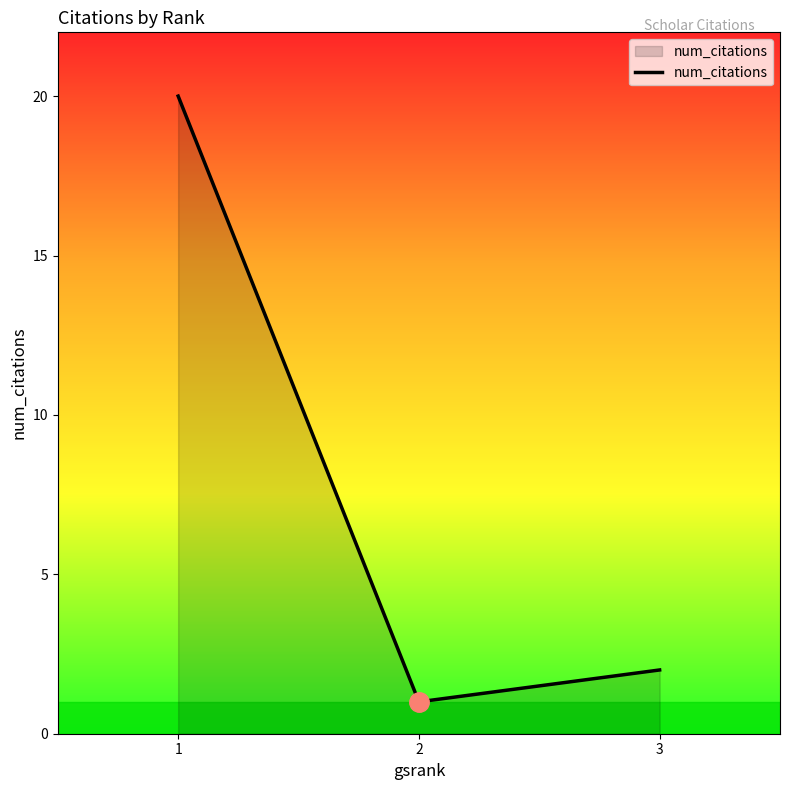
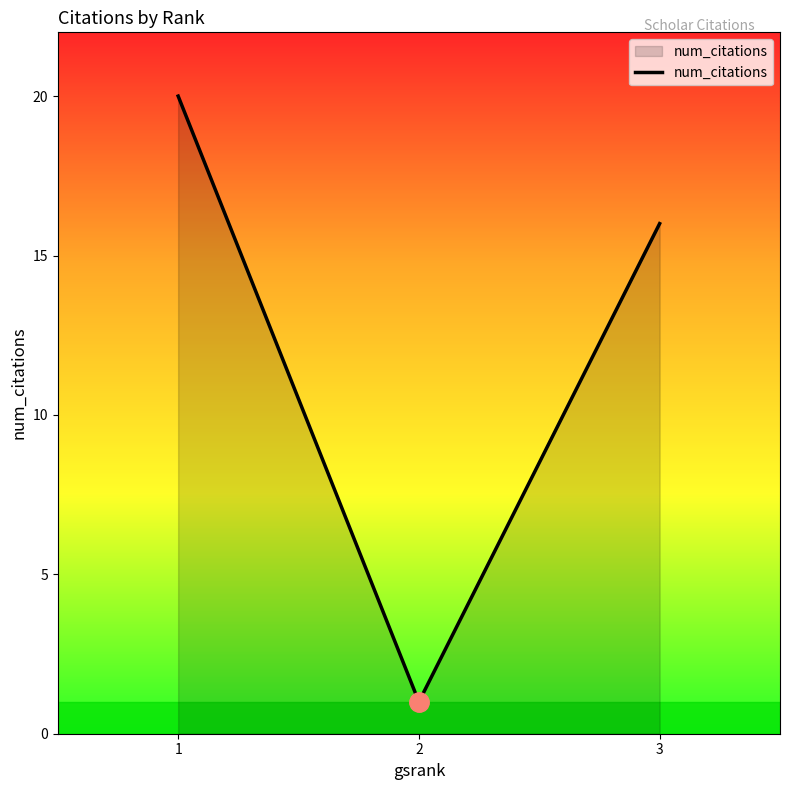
  {
    "num_citations": {
      "1": 20,
-     "3": 2
+     "3": 16
    }
  }
